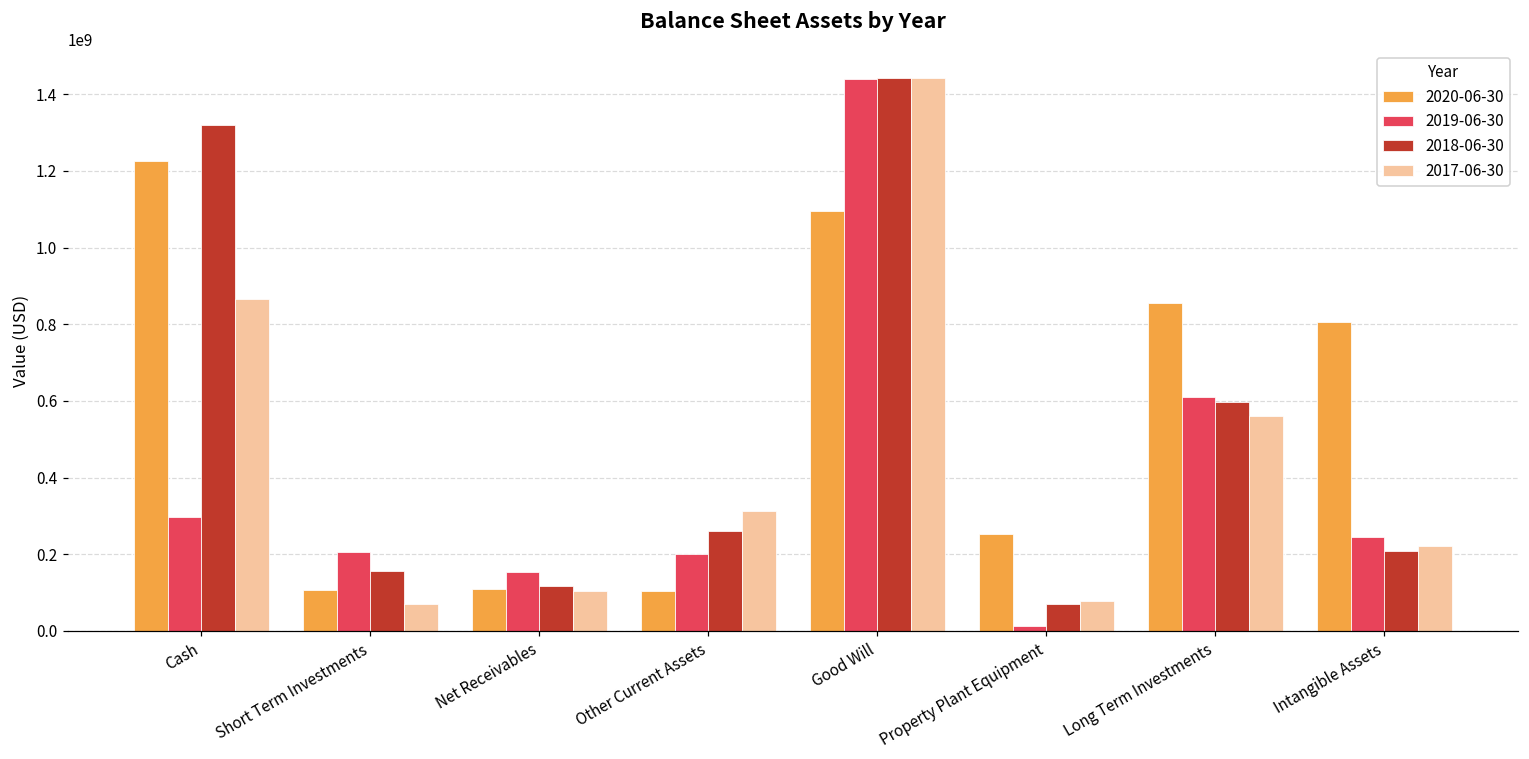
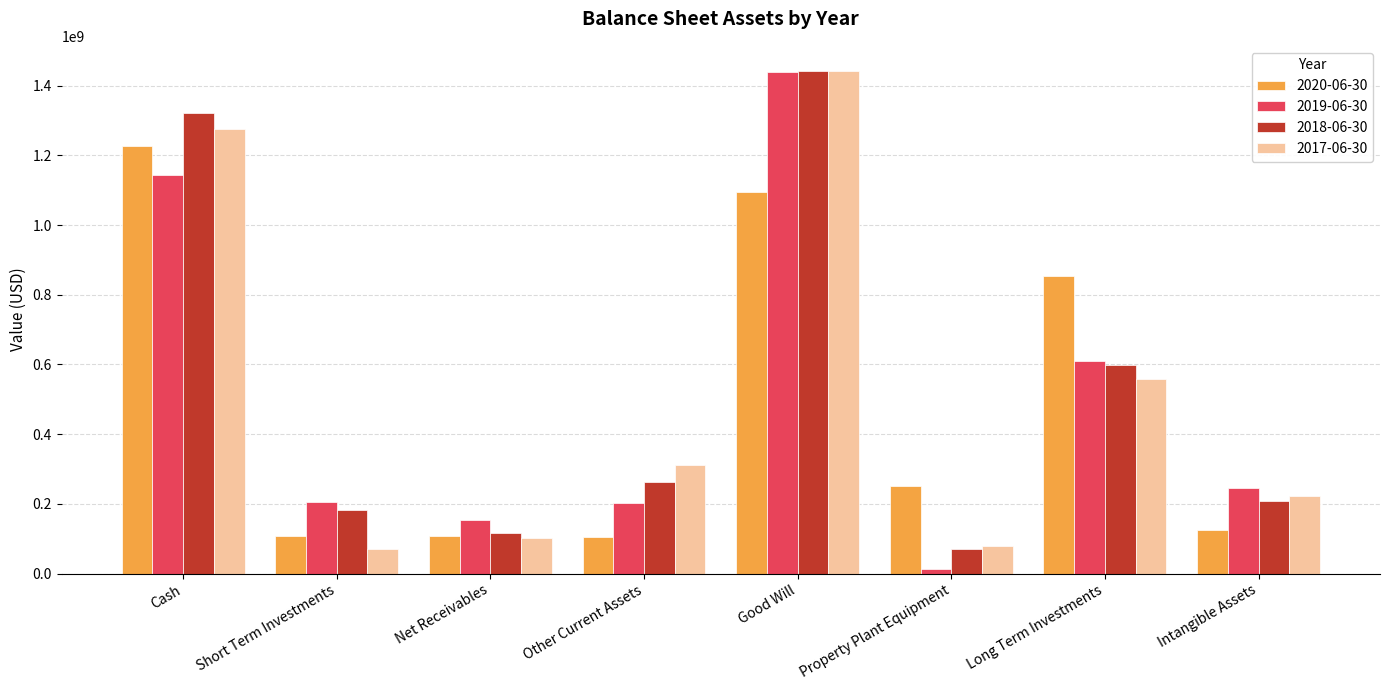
  {
    "2020-06-30": {
      "Cash": 1230000000,
      "Short Term Investments": 110000000,
      "Net Receivables": 110000000,
      "Other Current Assets": 100000000,
      "Good Will": 1100000000,
      "Property Plant Equipment": 250000000,
      "Long Term Investments": 850000000,
-     "Intangible Assets": 810000000
+     "Intangible Assets": 120000000
    },
    "2019-06-30": {
-     "Cash": 300000000,
+     "Cash": 1140000000,
      "Short Term Investments": 210000000,
      "Net Receivables": 150000000,
      "Other Current Assets": 200000000,
      "Good Will": 1440000000,
      "Property Plant Equipment": 10000000,
      "Long Term Investments": 610000000,
      "Intangible Assets": 250000000
    },
    "2018-06-30": {
      "Cash": 1320000000,
-     "Short Term Investments": 160000000,
+     "Short Term Investments": 180000000,
      "Net Receivables": 120000000,
      "Other Current Assets": 260000000,
      "Good Will": 1440000000,
      "Property Plant Equipment": 70000000,
      "Long Term Investments": 600000000,
      "Intangible Assets": 210000000
    },
    "2017-06-30": {
-     "Cash": 870000000,
+     "Cash": 1270000000,
      "Short Term Investments": 70000000,
      "Net Receivables": 100000000,
      "Other Current Assets": 310000000,
      "Good Will": 1440000000,
      "Property Plant Equipment": 80000000,
      "Long Term Investments": 560000000,
      "Intangible Assets": 220000000
    }
  }
